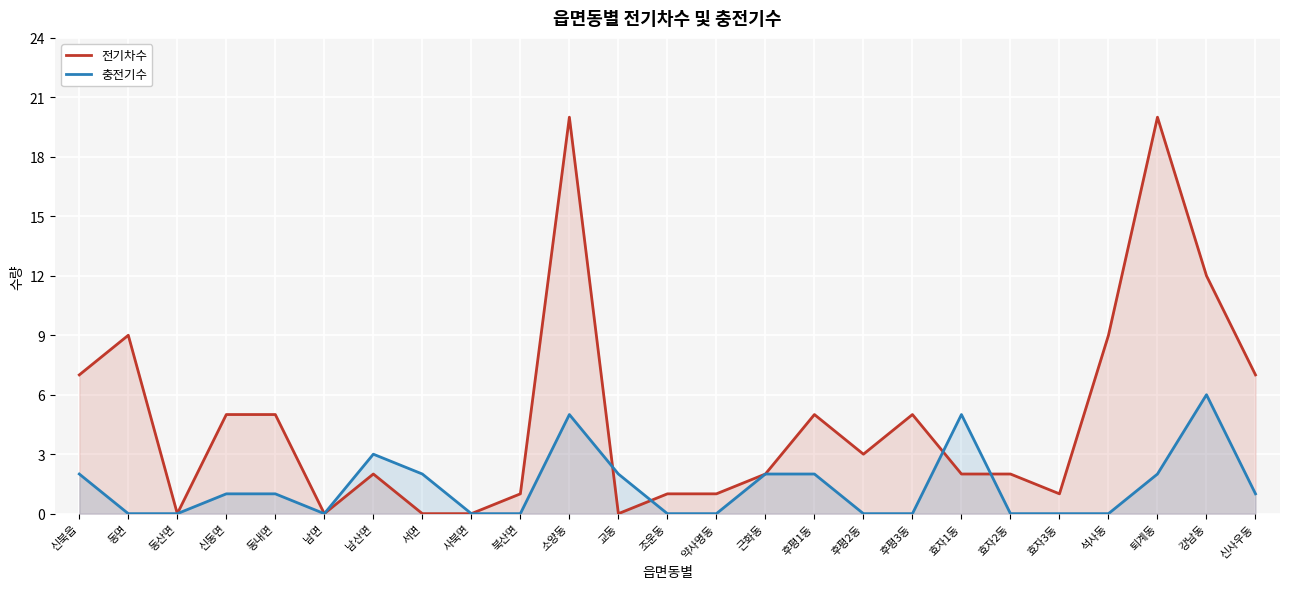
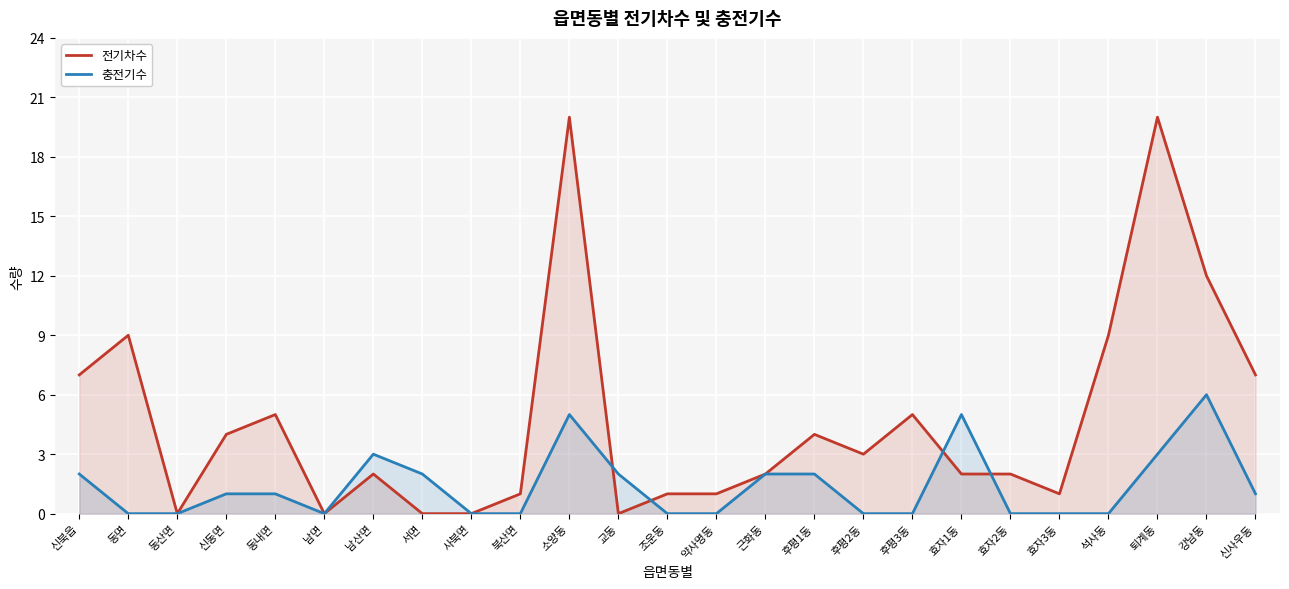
  {
    "전기차수": {
      "신북읍": 7,
      "동면": 9,
-     "신동면": 5,
+     "신동면": 4,
      "동내면": 5,
      "남산면": 2,
      "서면": 0,
      "북산면": 1,
      "소양동": 20,
      "교동": 0,
      "조운동": 1,
      "약사명동": 1,
-     "후평1동": 5,
+     "후평1동": 4,
      "후평2동": 3,
      "후평3동": 5,
      "효자1동": 2,
      "효자2동": 2,
      "효자3동": 1,
      "석사동": 9,
      "퇴계동": 20,
      "강남동": 12,
      "신사우동": 7
    },
    "충전기수": {
      "신북읍": 2,
      "동면": 0,
      "신동면": 1,
      "동내면": 1,
      "남산면": 3,
      "서면": 2,
      "북산면": 0,
      "소양동": 5,
      "교동": 2,
      "조운동": 0,
      "약사명동": 0,
      "후평1동": 2,
      "후평2동": 0,
      "후평3동": 0,
      "효자1동": 5,
      "효자2동": 0,
      "효자3동": 0,
      "석사동": 0,
-     "퇴계동": 2,
+     "퇴계동": 3,
      "강남동": 6,
      "신사우동": 1
    }
  }
